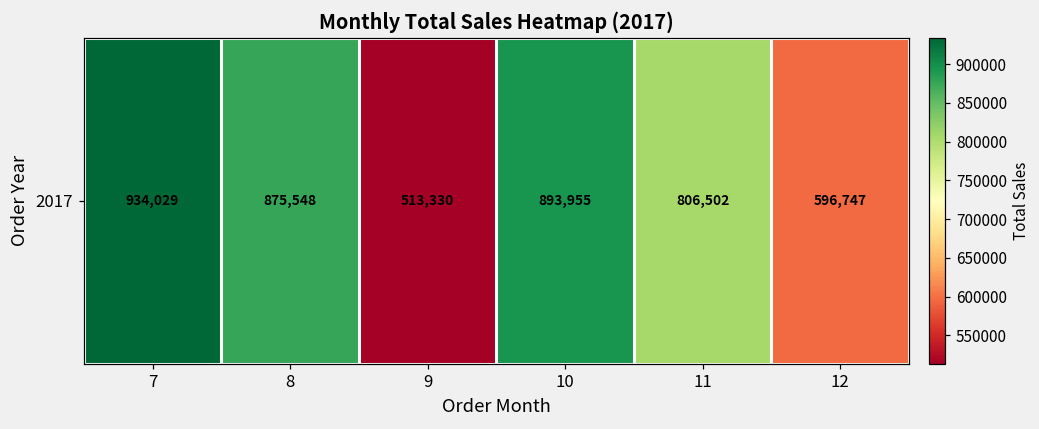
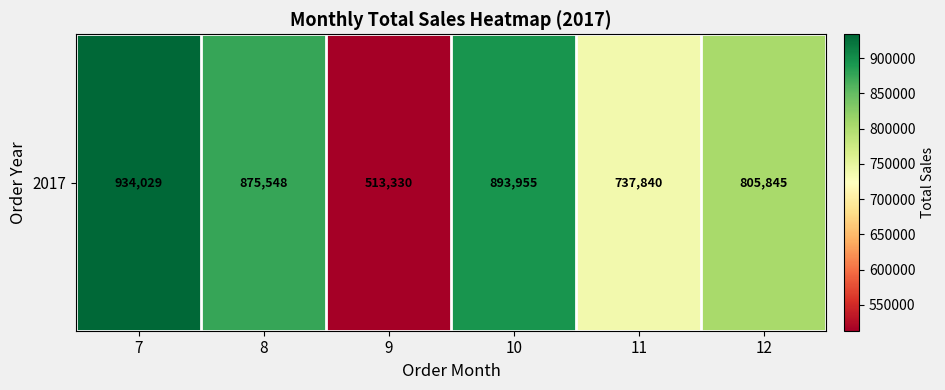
  {
    "2017": {
      "7": "934,029",
      "8": "875,548",
      "9": "513,330",
      "10": "893,955",
-     "11": "806,502",
-     "12": "596,747"
+     "11": "737,840",
+     "12": "805,845"
    }
  }
